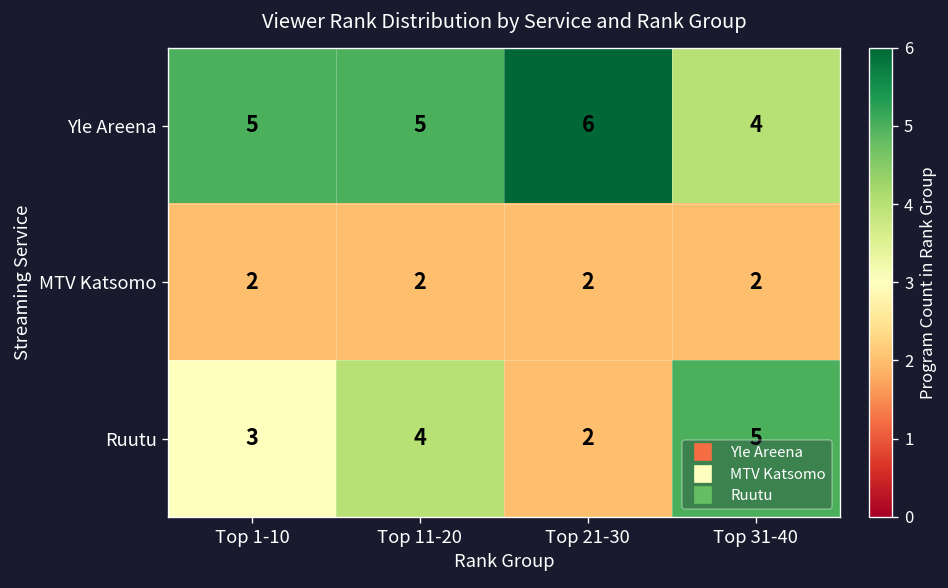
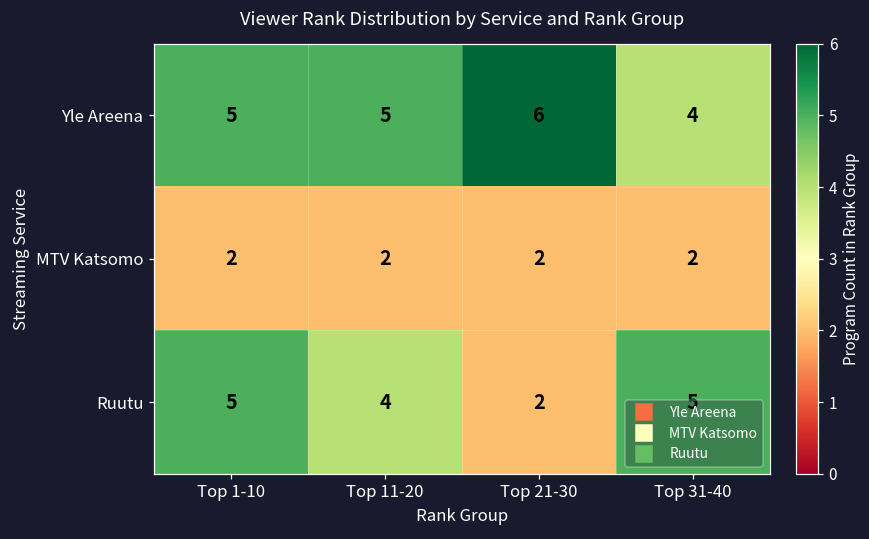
  {
    "Yle Areena": {
      "Top 1-10": 5,
      "Top 11-20": 5,
      "Top 21-30": 6,
      "Top 31-40": 4
    },
    "MTV Katsomo": {
      "Top 1-10": 2,
      "Top 11-20": 2,
      "Top 21-30": 2,
      "Top 31-40": 2
    },
    "Ruutu": {
-     "Top 1-10": 3,
+     "Top 1-10": 5,
      "Top 11-20": 4,
      "Top 21-30": 2
    }
  }
